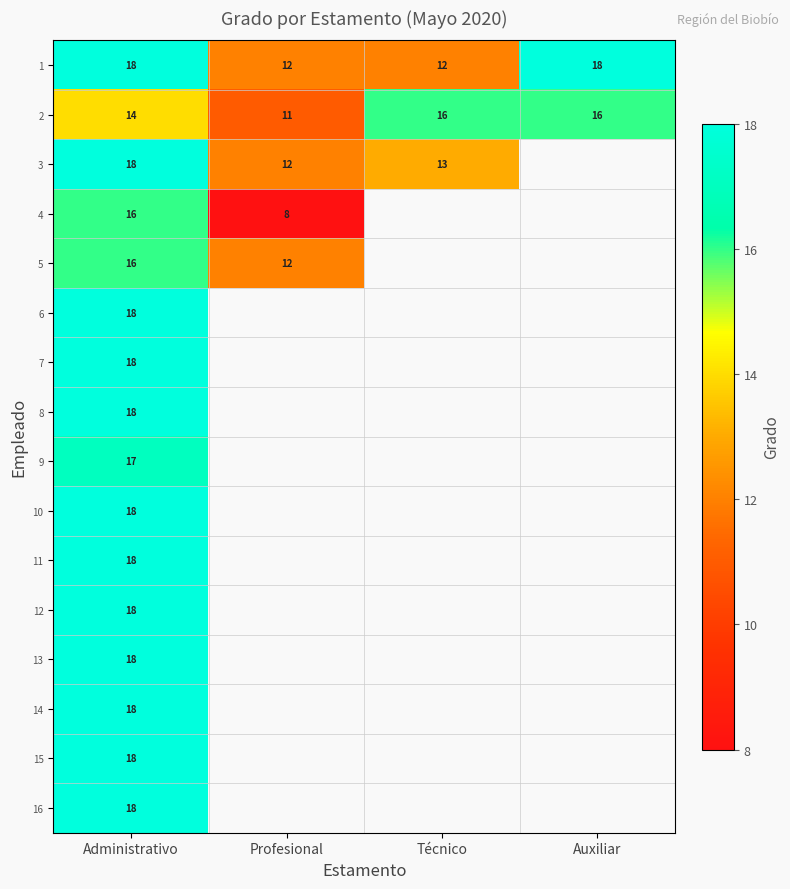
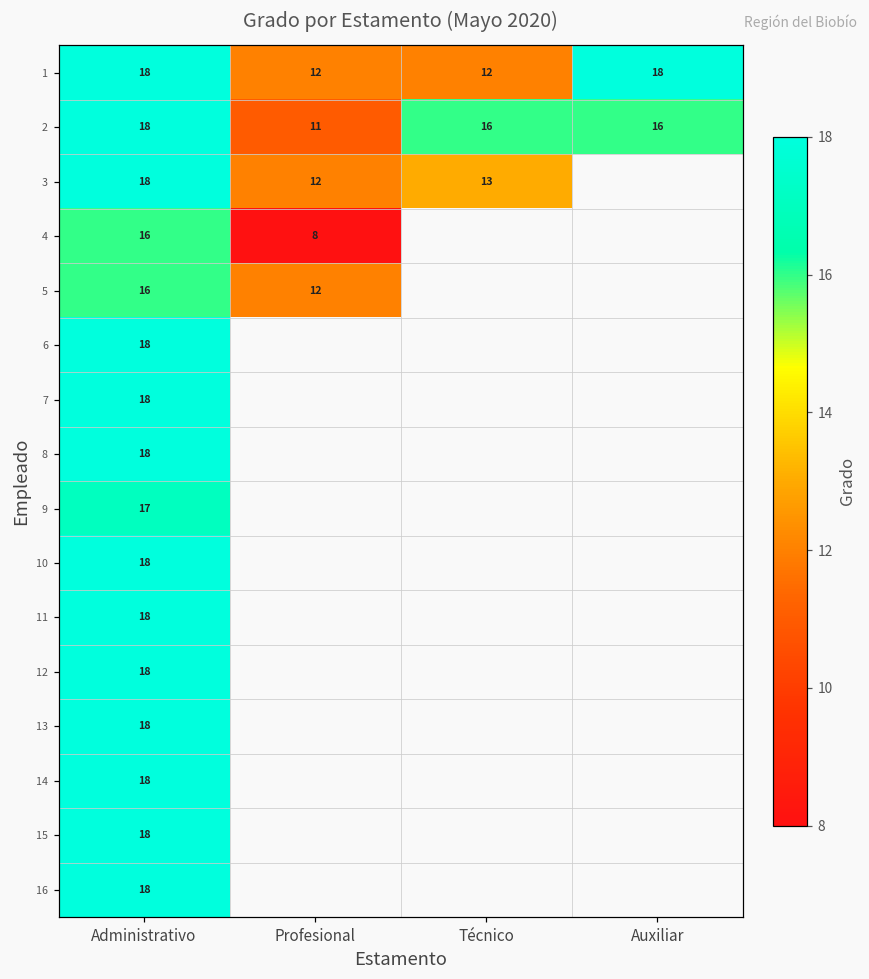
  {
    "1": {
      "Administrativo": 18,
      "Profesional": 12,
      "Técnico": 12,
      "Auxiliar": 18
    },
    "2": {
-     "Administrativo": 14,
+     "Administrativo": 18,
      "Profesional": 11,
      "Técnico": 16,
      "Auxiliar": 16
    },
    "3": {
      "Administrativo": 18,
      "Profesional": 12,
      "Técnico": 13
    },
    "4": {
      "Administrativo": 16,
      "Profesional": 8
    },
    "5": {
      "Administrativo": 16,
      "Profesional": 12
    },
    "6": {
      "Administrativo": 18
    },
    "7": {
      "Administrativo": 18
    },
    "8": {
      "Administrativo": 18
    },
    "9": {
      "Administrativo": 17
    },
    "10": {
      "Administrativo": 18
    },
    "11": {
      "Administrativo": 18
    },
    "12": {
      "Administrativo": 18
    },
    "13": {
      "Administrativo": 18
    },
    "14": {
      "Administrativo": 18
    },
    "15": {
      "Administrativo": 18
    },
    "16": {
      "Administrativo": 18
    }
  }
